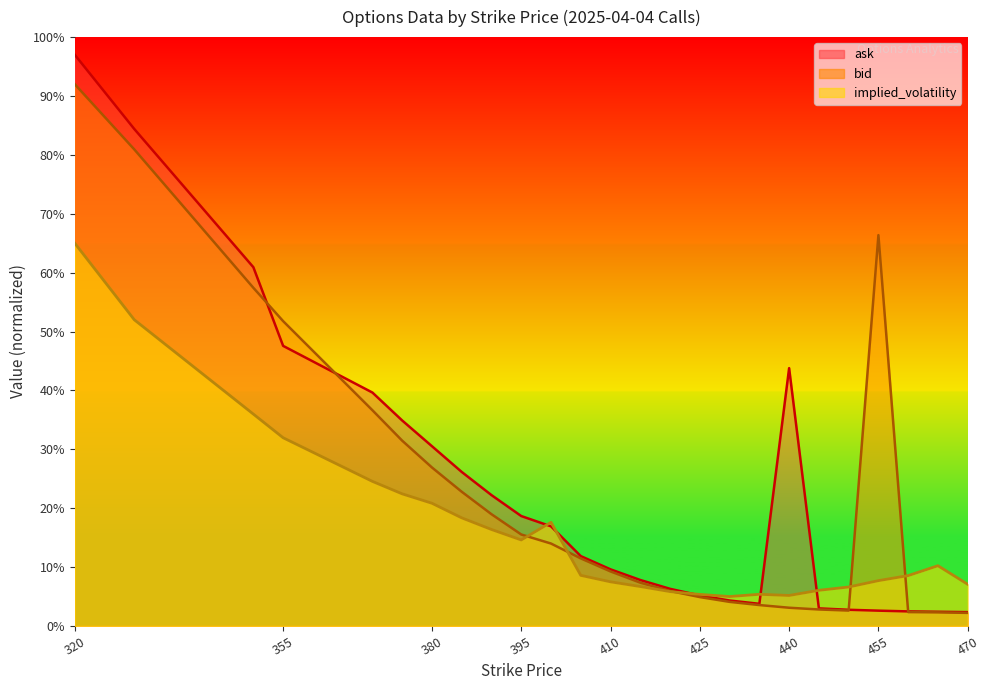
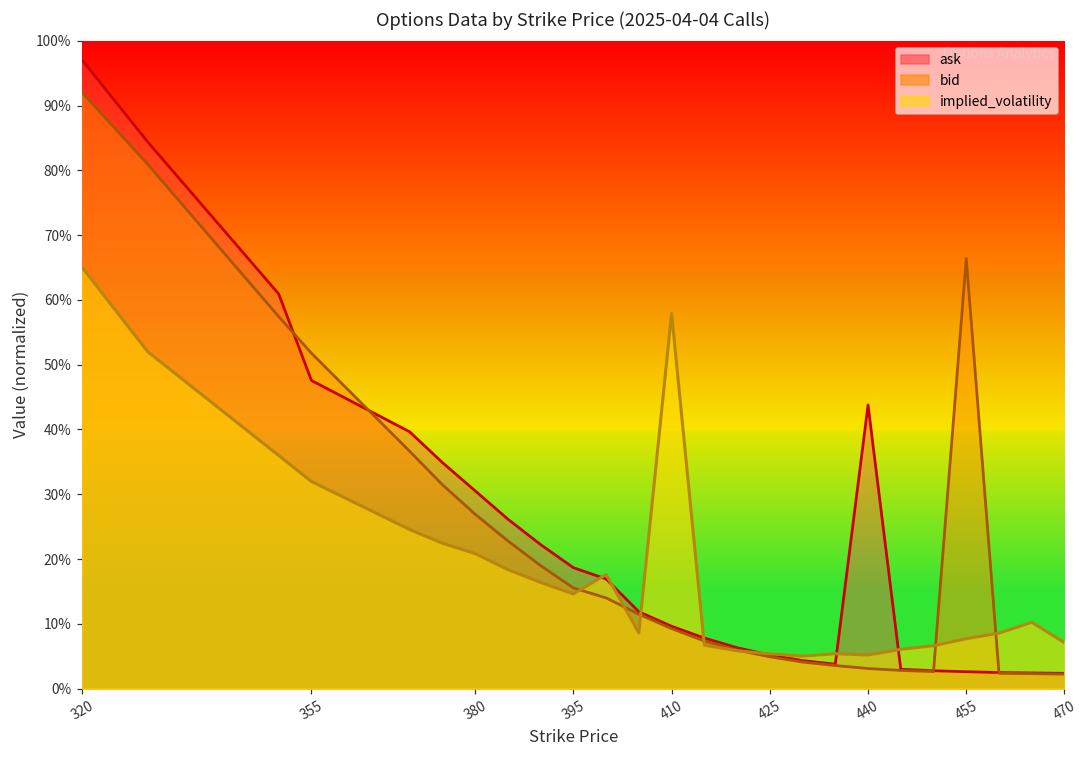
  {
    "ask": {
      "320": "97%",
      "355": "48%",
      "380": "31%",
      "395": "19%",
      "440": "44%",
      "455": "3%"
    },
    "bid": {
      "320": "92%",
      "355": "52%",
      "380": "27%",
      "395": "16%",
      "440": "3%",
      "455": "66%"
    },
    "implied_volatility": {
      "320": "65%",
      "355": "32%",
      "380": "21%",
      "395": "15%",
-     "410": "7%",
+     "410": "58%",
      "440": "5%",
      "455": "8%",
      "470": "7%"
    }
  }
